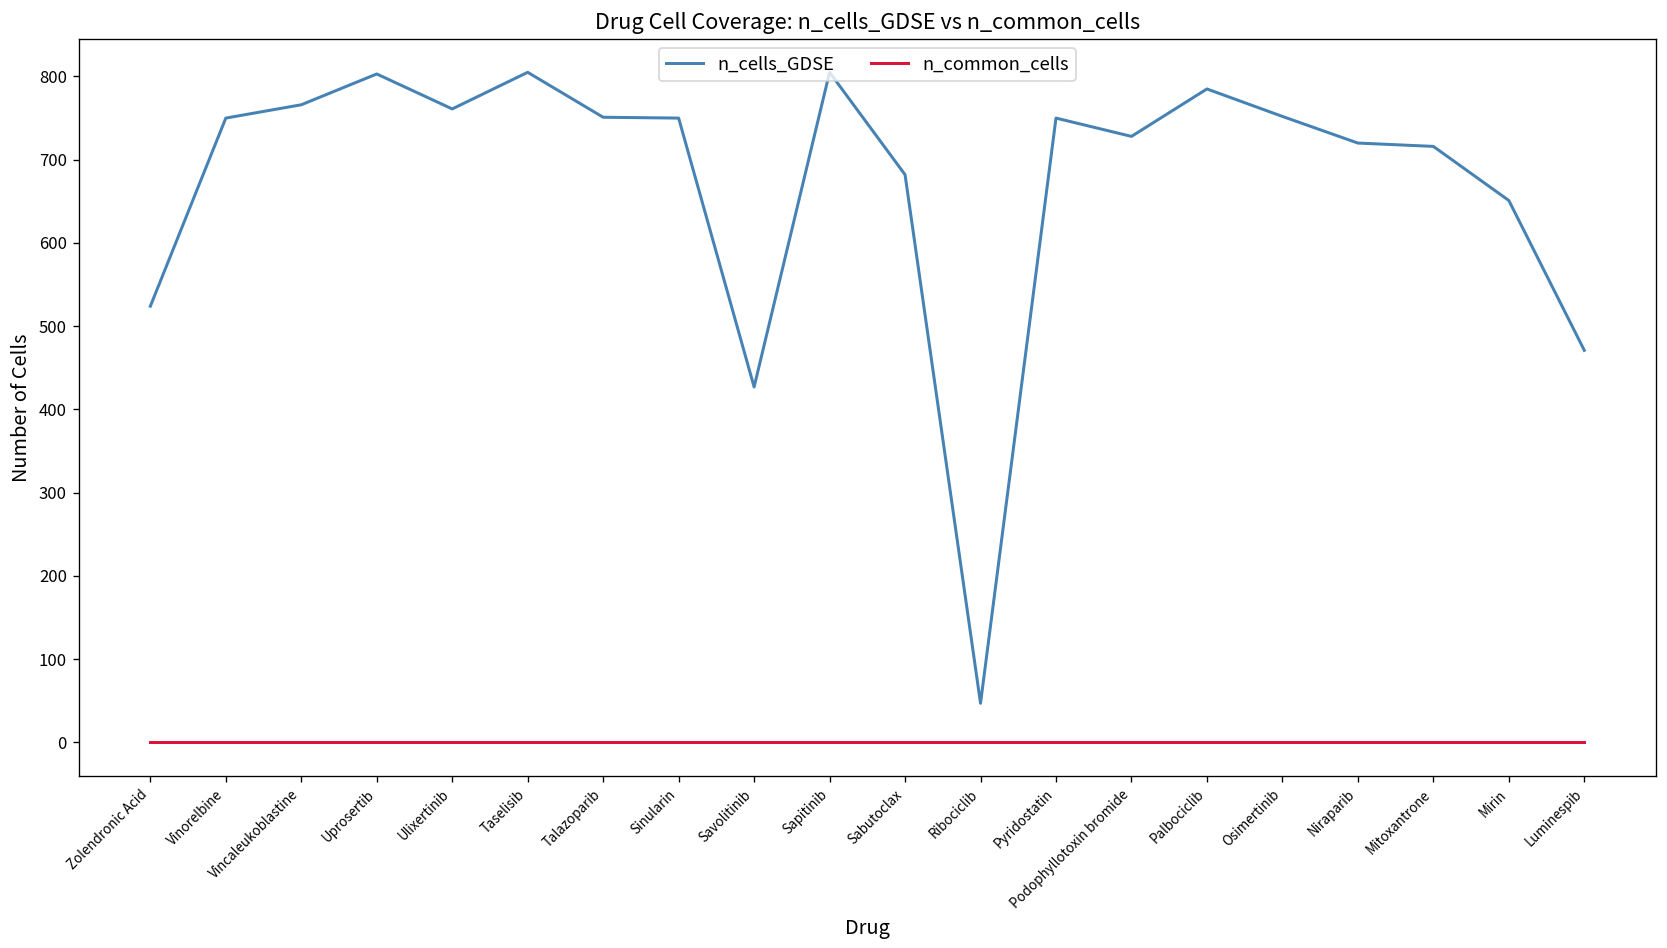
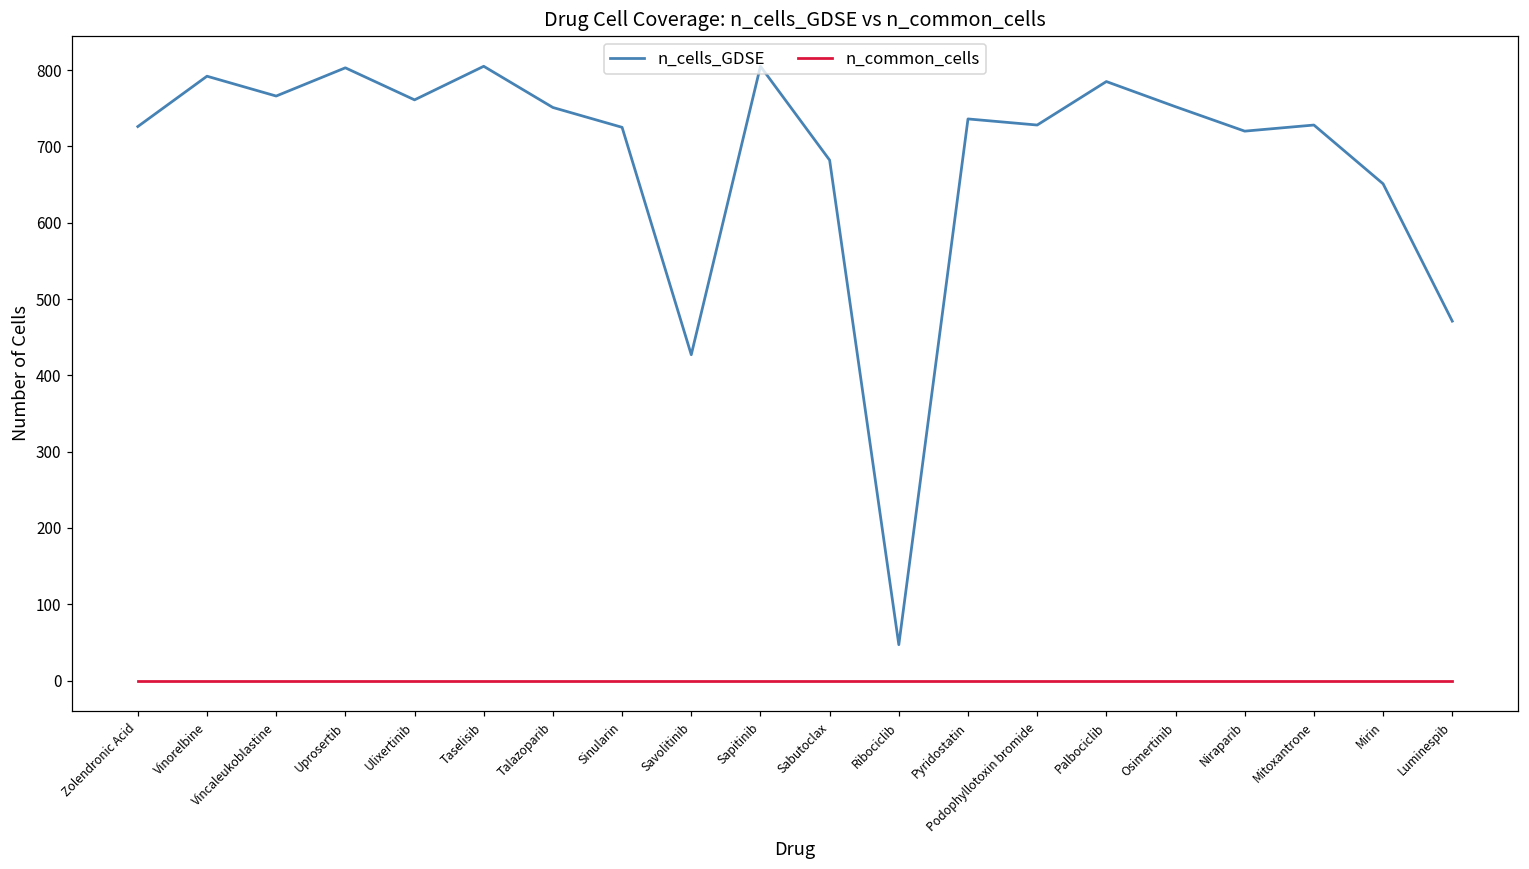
  {
    "n_cells_GDSE": {
-     "Zolendronic Acid": 520,
-     "Vinorelbine": 750,
+     "Zolendronic Acid": 730,
+     "Vinorelbine": 790,
      "Vincaleukoblastine": 770,
      "Uprosertib": 800,
      "Ulixertinib": 760,
      "Taselisib": 810,
      "Talazoparib": 750,
-     "Sinularin": 750,
+     "Sinularin": 730,
      "Savolitinib": 430,
      "Sabutoclax": 680,
      "Ribociclib": 50,
-     "Pyridostatin": 750,
+     "Pyridostatin": 740,
      "Podophyllotoxin bromide": 730,
      "Palbociclib": 790,
      "Osimertinib": 750,
      "Niraparib": 720,
-     "Mitoxantrone": 720,
+     "Mitoxantrone": 730,
      "Mirin": 650,
      "Luminespib": 470
    },
    "n_common_cells": {
      "Zolendronic Acid": 0,
      "Vinorelbine": 0,
      "Vincaleukoblastine": 0,
      "Uprosertib": 0,
      "Ulixertinib": 0,
      "Taselisib": 0,
      "Talazoparib": 0,
      "Sinularin": 0,
      "Savolitinib": 0,
      "Sapitinib": 0,
      "Sabutoclax": 0,
      "Ribociclib": 0,
      "Pyridostatin": 0,
      "Podophyllotoxin bromide": 0,
      "Palbociclib": 0,
      "Osimertinib": 0,
      "Niraparib": 0,
      "Mitoxantrone": 0,
      "Mirin": 0,
      "Luminespib": 0
    }
  }
